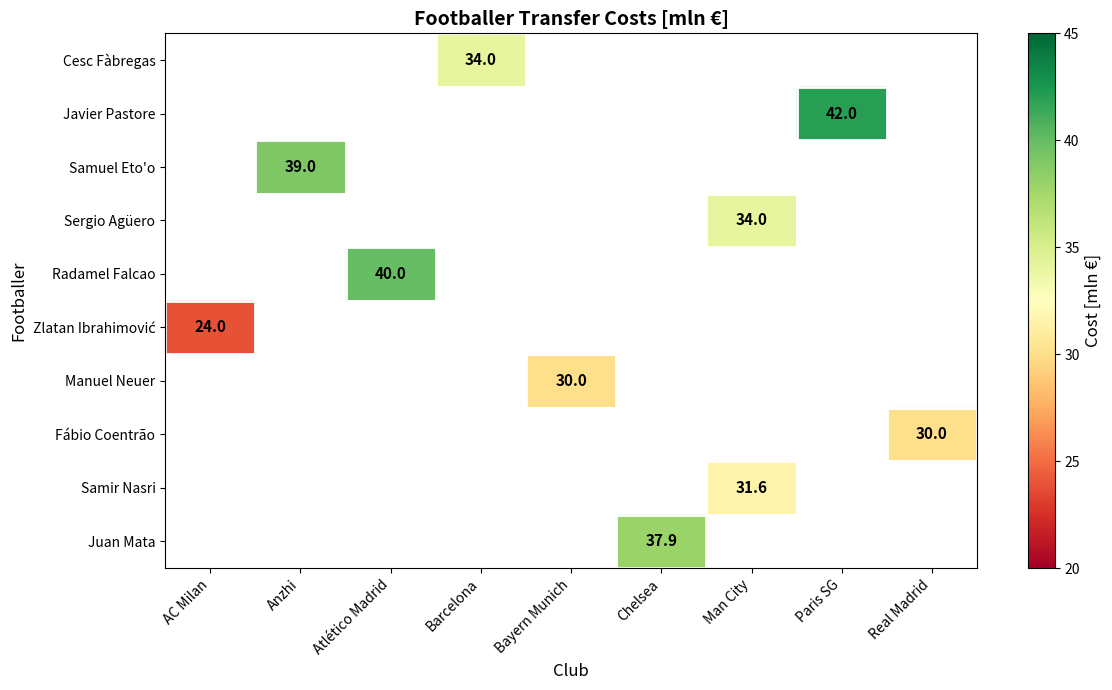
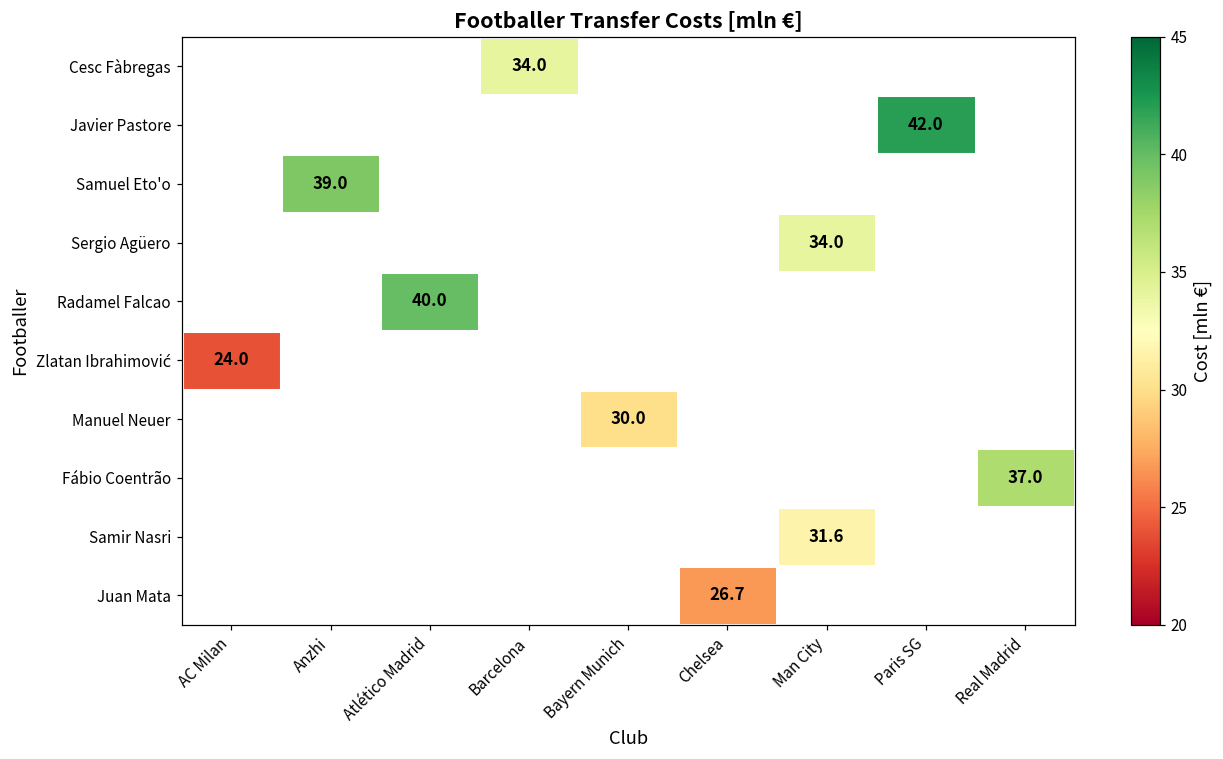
  {
    "Cesc Fàbregas": {
      "Barcelona": 34.0
    },
    "Javier Pastore": {
      "Paris SG": 42.0
    },
    "Samuel Eto'o": {
      "Anzhi": 39.0
    },
    "Sergio Agüero": {
      "Man City": 34.0
    },
    "Radamel Falcao": {
      "Atlético Madrid": 40.0
    },
    "Zlatan Ibrahimović": {
      "AC Milan": 24.0
    },
    "Manuel Neuer": {
      "Bayern Munich": 30.0
    },
    "Fábio Coentrão": {
-     "Real Madrid": 30.0
+     "Real Madrid": 37.0
    },
    "Samir Nasri": {
      "Man City": 31.6
    },
    "Juan Mata": {
-     "Chelsea": 37.9
+     "Chelsea": 26.7
    }
  }
